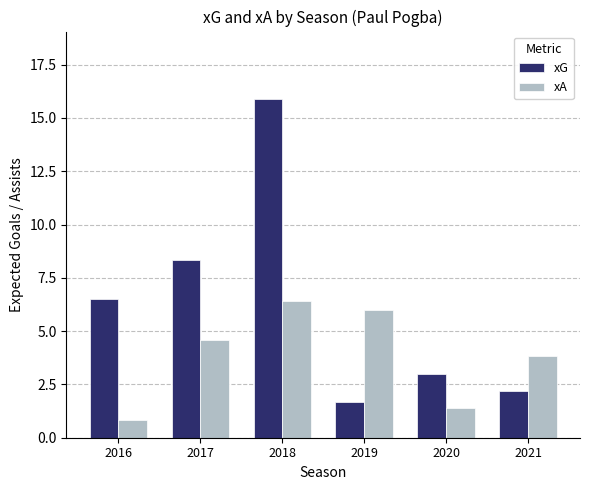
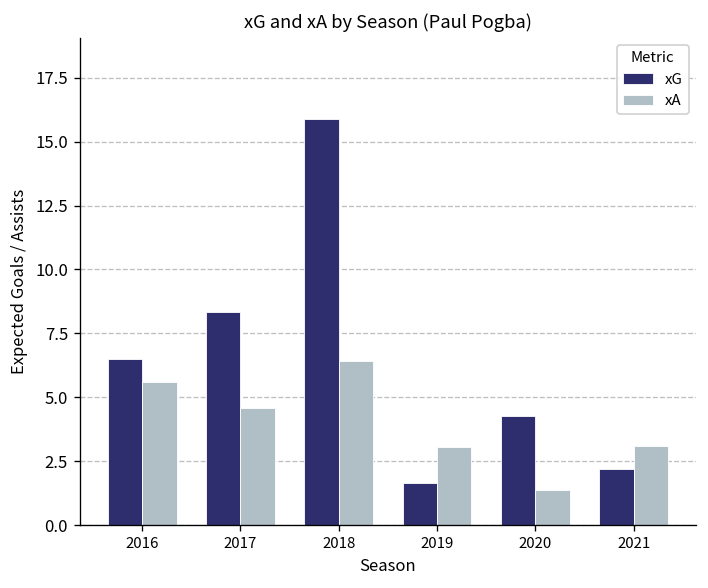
  {
    "xG": {
      "2016": 6.5,
      "2017": 8.3,
      "2018": 15.9,
      "2019": 1.7,
-     "2020": 3.0,
+     "2020": 4.3,
      "2021": 2.2
    },
    "xA": {
-     "2016": 0.8,
+     "2016": 5.6,
      "2017": 4.6,
      "2018": 6.4,
-     "2019": 6.0,
+     "2019": 3.1,
      "2020": 1.4,
-     "2021": 3.8
+     "2021": 3.1
    }
  }
